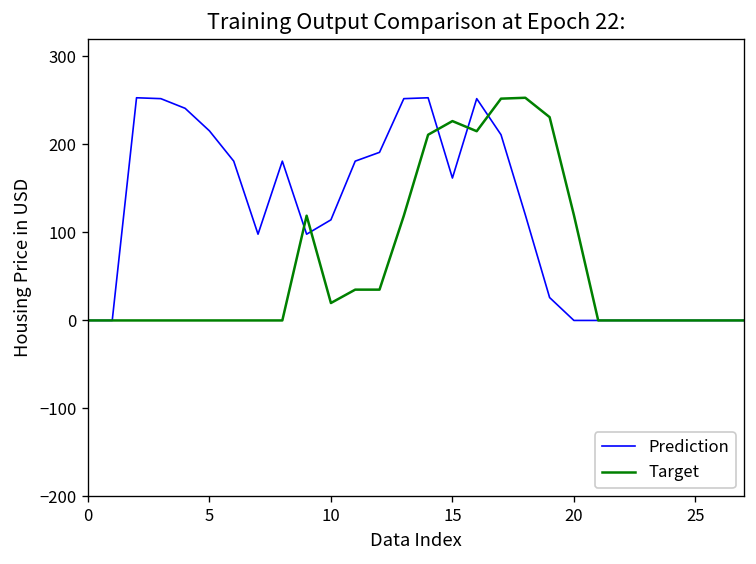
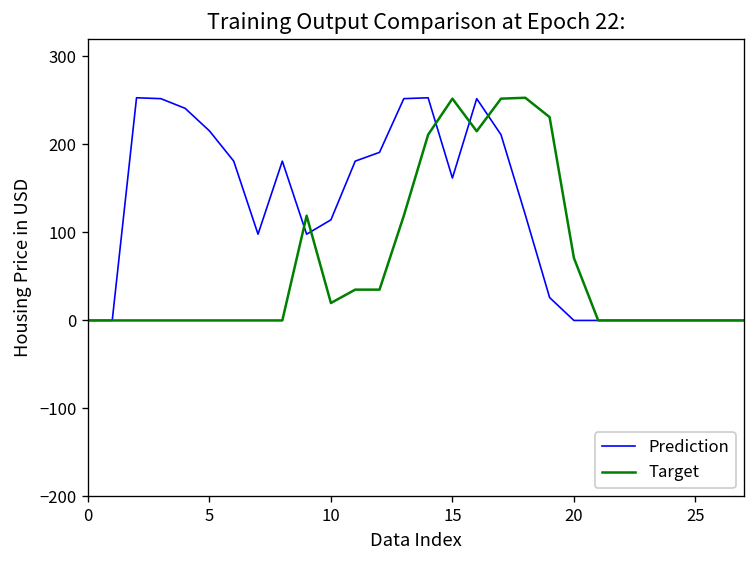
  {
    "Prediction": {
      "5": 220,
      "10": 110,
      "15": 160,
      "20": 0
    },
    "Target": {
      "5": 0,
      "10": 20,
-     "15": 230,
-     "20": 120
+     "15": 250,
+     "20": 70
    }
  }
